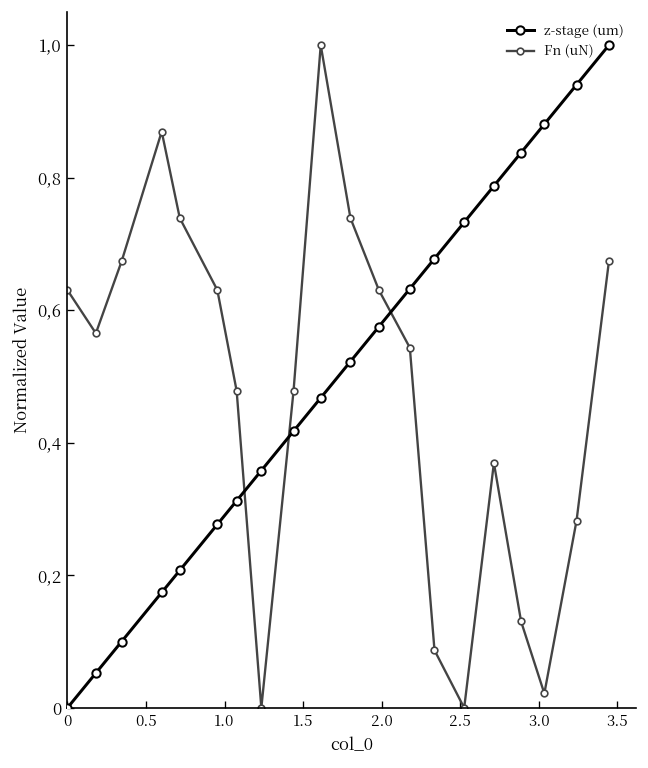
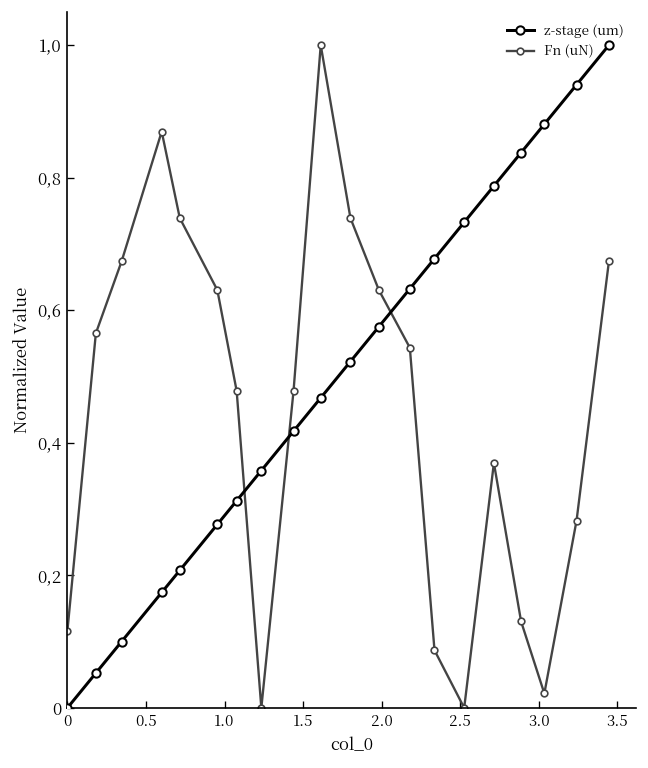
  {
    "z-stage (um)": {
      "0": 0.0
    },
    "Fn (uN)": {
-     "0": 6.3
+     "0": 1.2
    }
  }
